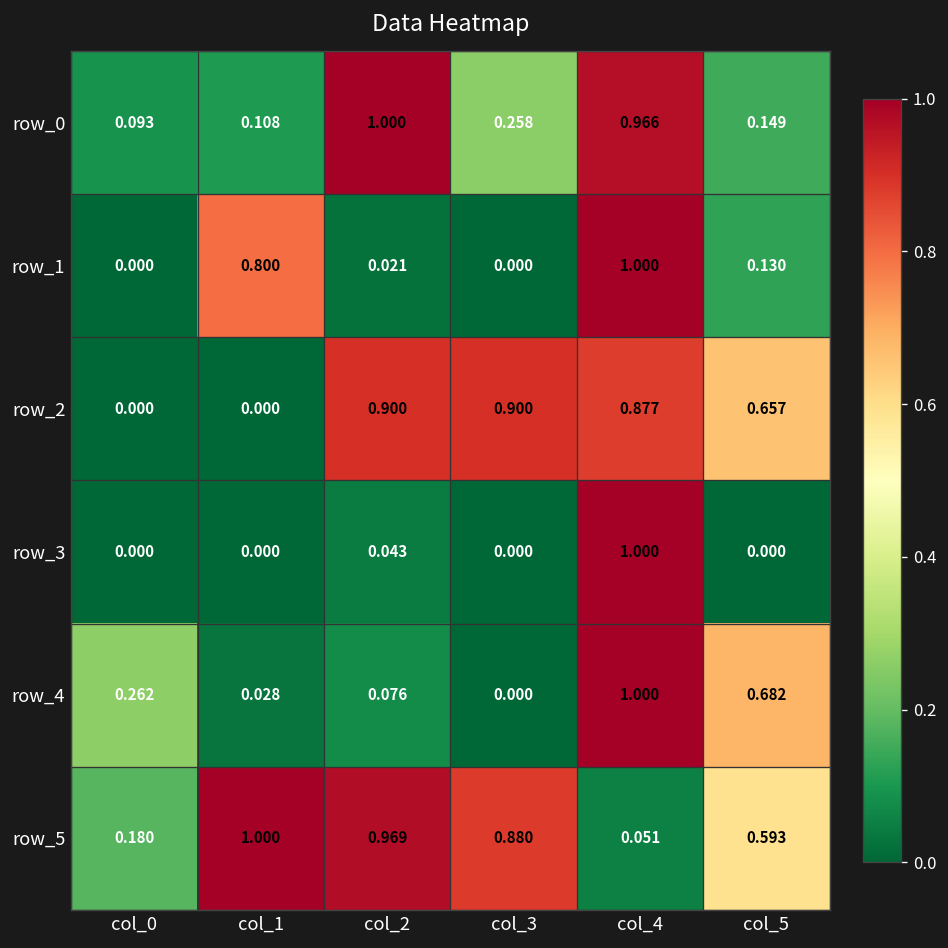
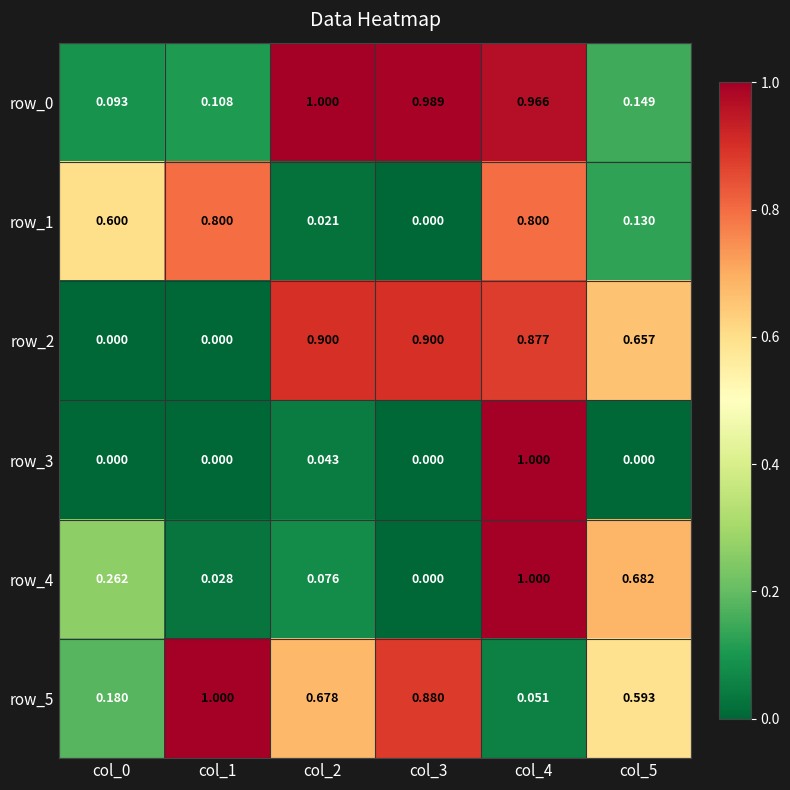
  {
    "row_0": {
      "col_0": 0.093,
      "col_1": 0.108,
      "col_2": 1.000,
-     "col_3": 0.258,
+     "col_3": 0.989,
      "col_4": 0.966,
      "col_5": 0.149
    },
    "row_1": {
-     "col_0": 0.000,
+     "col_0": 0.600,
      "col_1": 0.800,
      "col_2": 0.021,
      "col_3": 0.000,
-     "col_4": 1.000,
+     "col_4": 0.800,
      "col_5": 0.130
    },
    "row_2": {
      "col_0": 0.000,
      "col_1": 0.000,
      "col_2": 0.900,
      "col_3": 0.900,
      "col_4": 0.877,
      "col_5": 0.657
    },
    "row_3": {
      "col_0": 0.000,
      "col_1": 0.000,
      "col_2": 0.043,
      "col_3": 0.000,
      "col_4": 1.000,
      "col_5": 0.000
    },
    "row_4": {
      "col_0": 0.262,
      "col_1": 0.028,
      "col_2": 0.076,
      "col_3": 0.000,
      "col_4": 1.000,
      "col_5": 0.682
    },
    "row_5": {
      "col_0": 0.180,
      "col_1": 1.000,
-     "col_2": 0.969,
+     "col_2": 0.678,
      "col_3": 0.880,
      "col_4": 0.051,
      "col_5": 0.593
    }
  }
